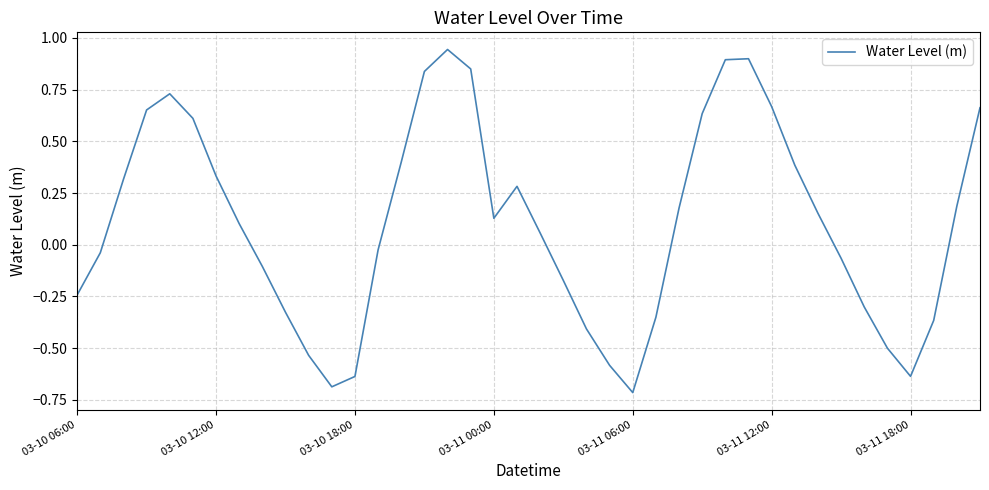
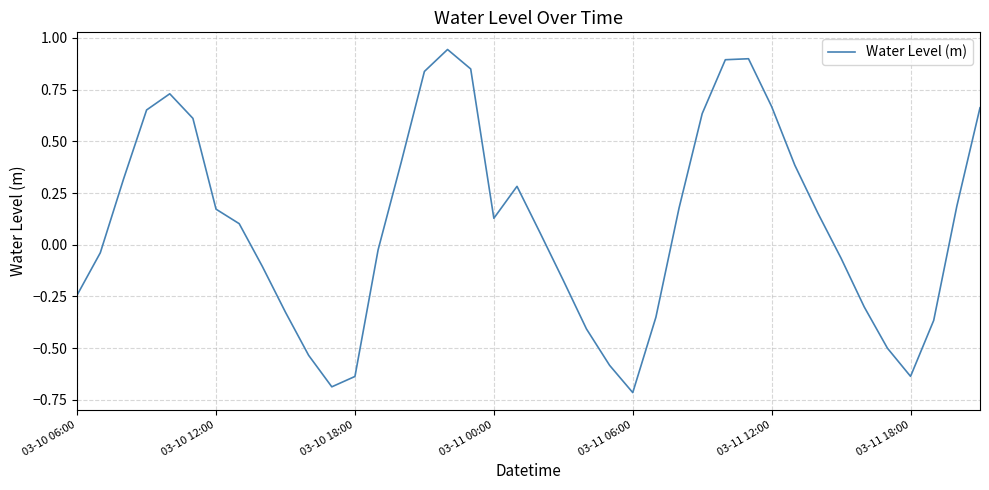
  {
    "03-10 06:00": -0.24,
-   "03-10 12:00": 0.33,
+   "03-10 12:00": 0.17,
    "03-10 18:00": -0.64,
    "03-11 00:00": 0.13,
    "03-11 06:00": -0.71,
    "03-11 12:00": 0.67,
    "03-11 18:00": -0.64
  }
